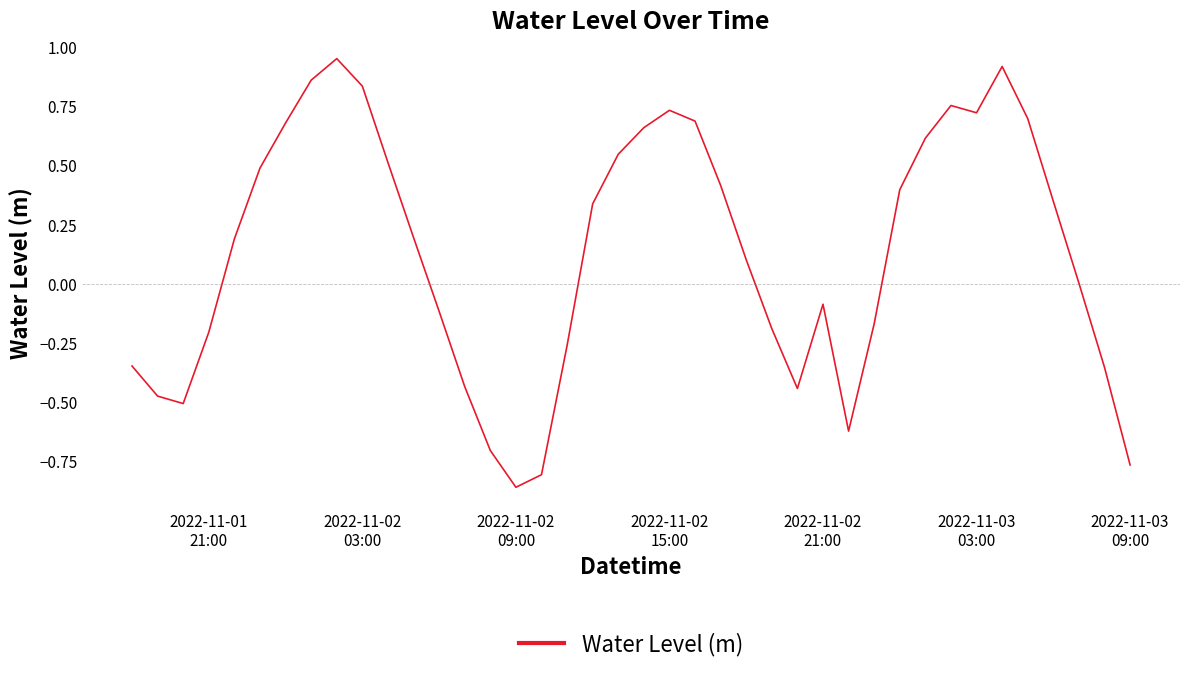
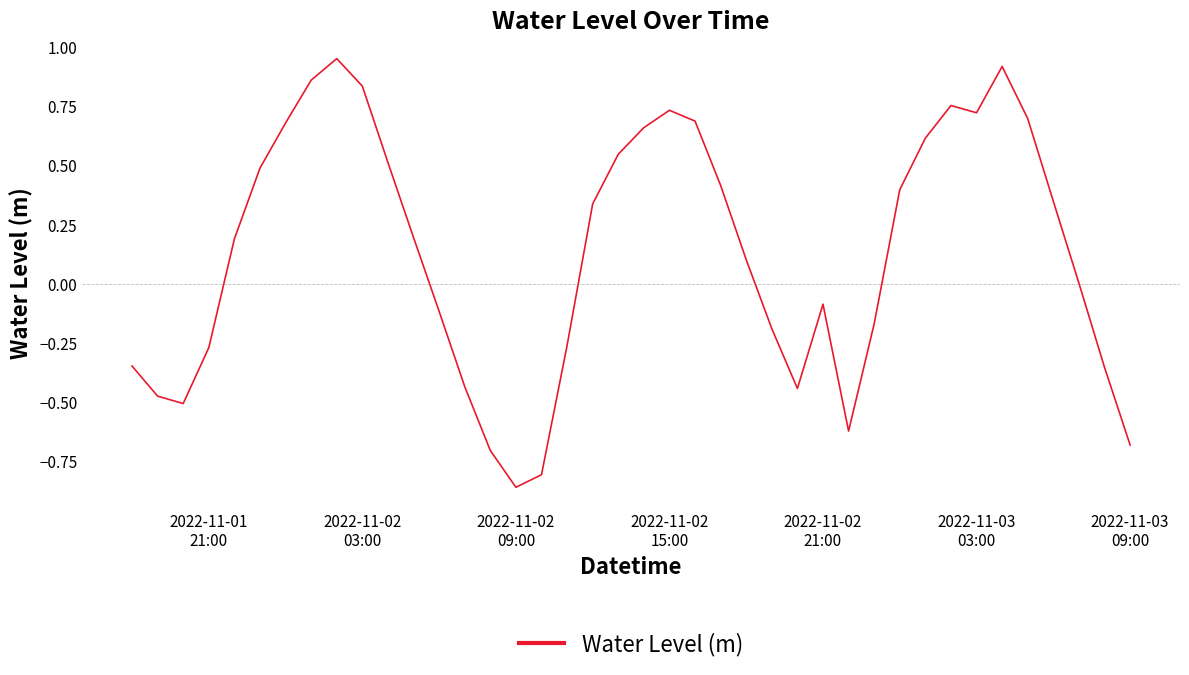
  {
-   "2022-11-01 21:00": -0.20,
+   "2022-11-01 21:00": -0.27,
    "2022-11-02 03:00": 0.84,
    "2022-11-02 09:00": -0.86,
    "2022-11-02 15:00": 0.73,
    "2022-11-02 21:00": -0.09,
    "2022-11-03 03:00": 0.72,
-   "2022-11-03 09:00": -0.77
+   "2022-11-03 09:00": -0.68
  }
